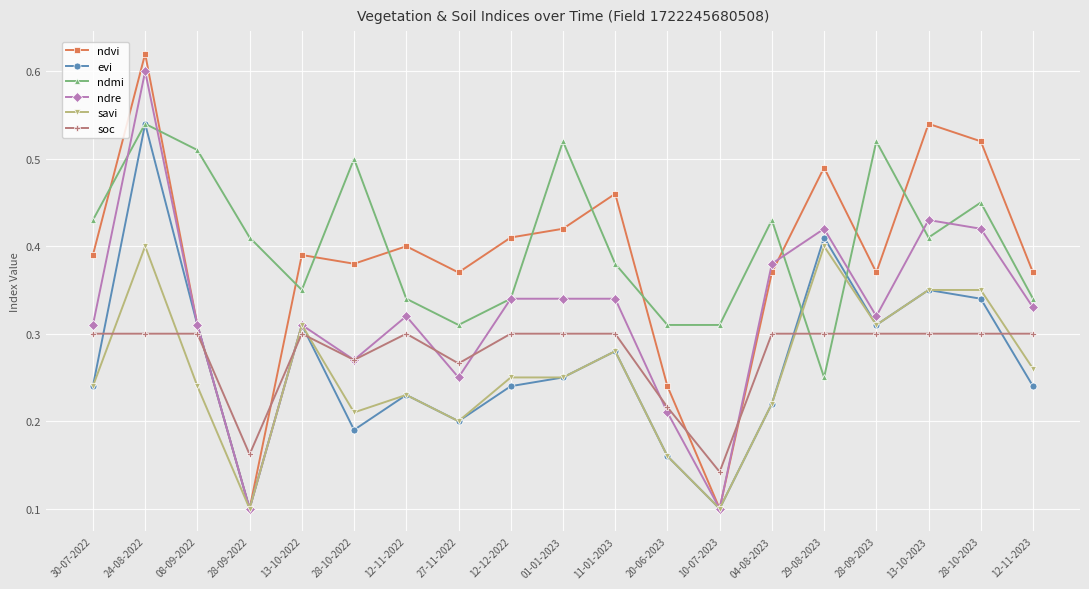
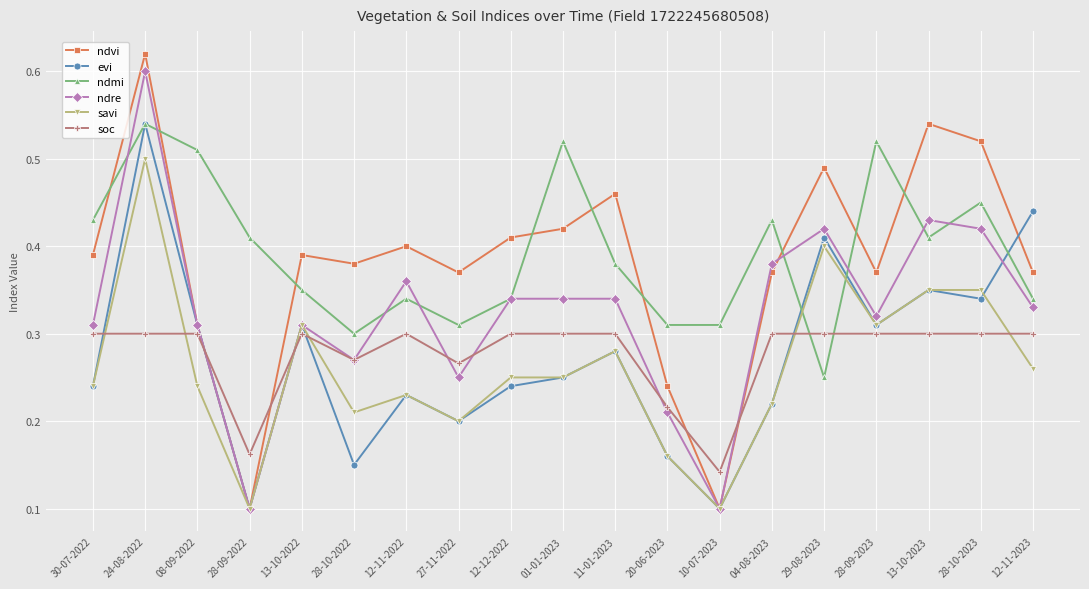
  {
    "evi": {
-     "28-10-2022": 0.19,
+     "28-10-2022": 0.15,
      "12-12-2022": 0.24,
      "29-08-2023": 0.41,
      "28-10-2023": 0.34,
-     "12-11-2023": 0.24
+     "12-11-2023": 0.44
    },
    "ndmi": {
      "30-07-2022": 0.43,
      "08-09-2022": 0.51,
      "28-09-2022": 0.41,
      "13-10-2022": 0.35,
-     "28-10-2022": 0.5,
+     "28-10-2022": 0.3,
      "12-11-2022": 0.34,
      "27-11-2022": 0.31,
      "01-01-2023": 0.52,
      "11-01-2023": 0.38,
      "20-06-2023": 0.31,
      "10-07-2023": 0.31,
      "04-08-2023": 0.43,
      "29-08-2023": 0.25,
      "28-09-2023": 0.52,
      "13-10-2023": 0.41,
      "28-10-2023": 0.45,
      "12-11-2023": 0.34
    },
    "ndre": {
      "30-07-2022": 0.31,
      "24-08-2022": 0.60,
-     "12-11-2022": 0.32,
+     "12-11-2022": 0.36,
      "27-11-2022": 0.25,
      "01-01-2023": 0.34,
      "11-01-2023": 0.34,
      "20-06-2023": 0.21,
      "04-08-2023": 0.38,
      "29-08-2023": 0.42,
      "28-09-2023": 0.32,
      "13-10-2023": 0.43,
      "28-10-2023": 0.42,
      "12-11-2023": 0.33
    },
    "savi": {
-     "24-08-2022": 0.4,
+     "24-08-2022": 0.5,
      "08-09-2022": 0.24,
      "28-10-2022": 0.21,
      "12-12-2022": 0.25,
      "29-08-2023": 0.4,
      "28-10-2023": 0.35,
      "12-11-2023": 0.26
    }
  }
